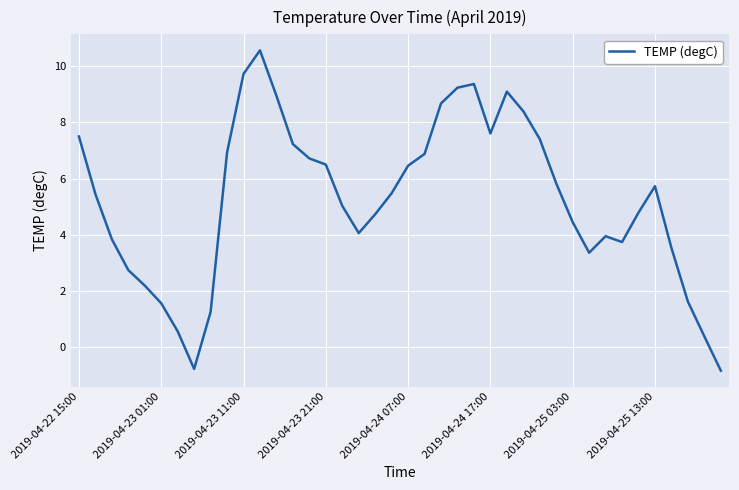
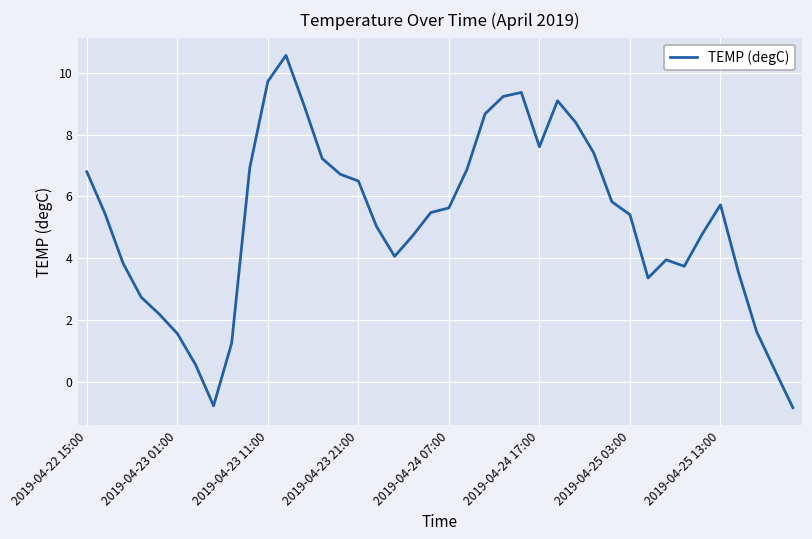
  {
-   "2019-04-22 15:00": 7.5,
+   "2019-04-22 15:00": 6.8,
    "2019-04-23 01:00": 1.6,
    "2019-04-23 11:00": 9.7,
    "2019-04-23 21:00": 6.5,
-   "2019-04-24 07:00": 6.5,
+   "2019-04-24 07:00": 5.6,
    "2019-04-24 17:00": 7.6,
-   "2019-04-25 03:00": 4.5,
+   "2019-04-25 03:00": 5.4,
    "2019-04-25 13:00": 5.7
  }
